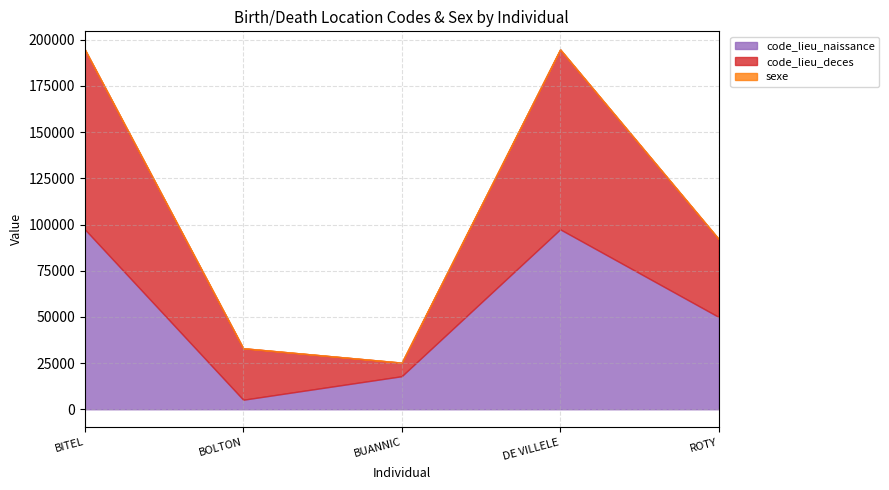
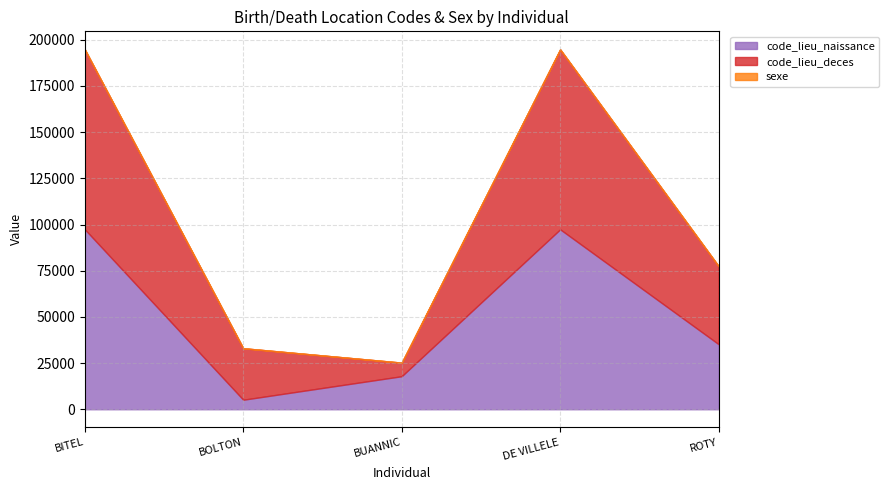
  {
    "code_lieu_naissance": {
      "BITEL": 97000,
      "BOLTON": 5000,
      "BUANNIC": 18000,
      "DE VILLELE": 97000,
-     "ROTY": 50000
+     "ROTY": 35000
    },
    "sexe": {
      "BITEL": 97000,
      "BOLTON": 28000,
      "BUANNIC": 7000,
      "DE VILLELE": 97000,
      "ROTY": 42000
    }
  }
